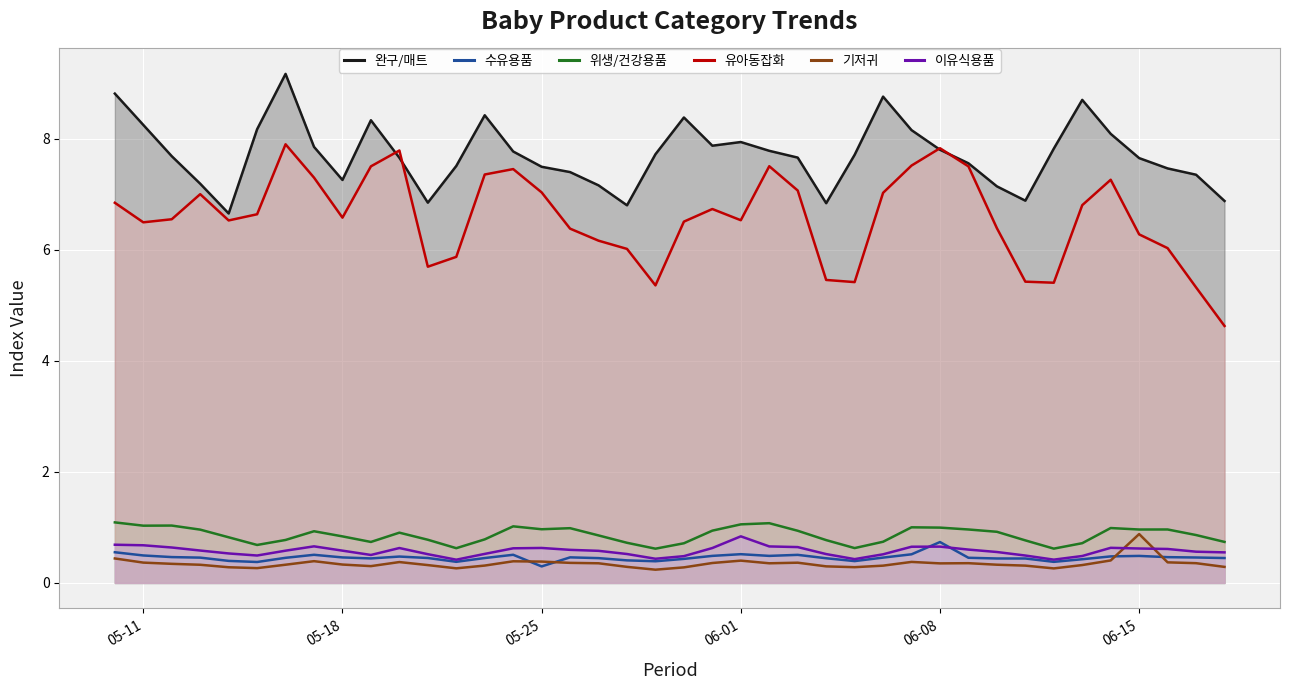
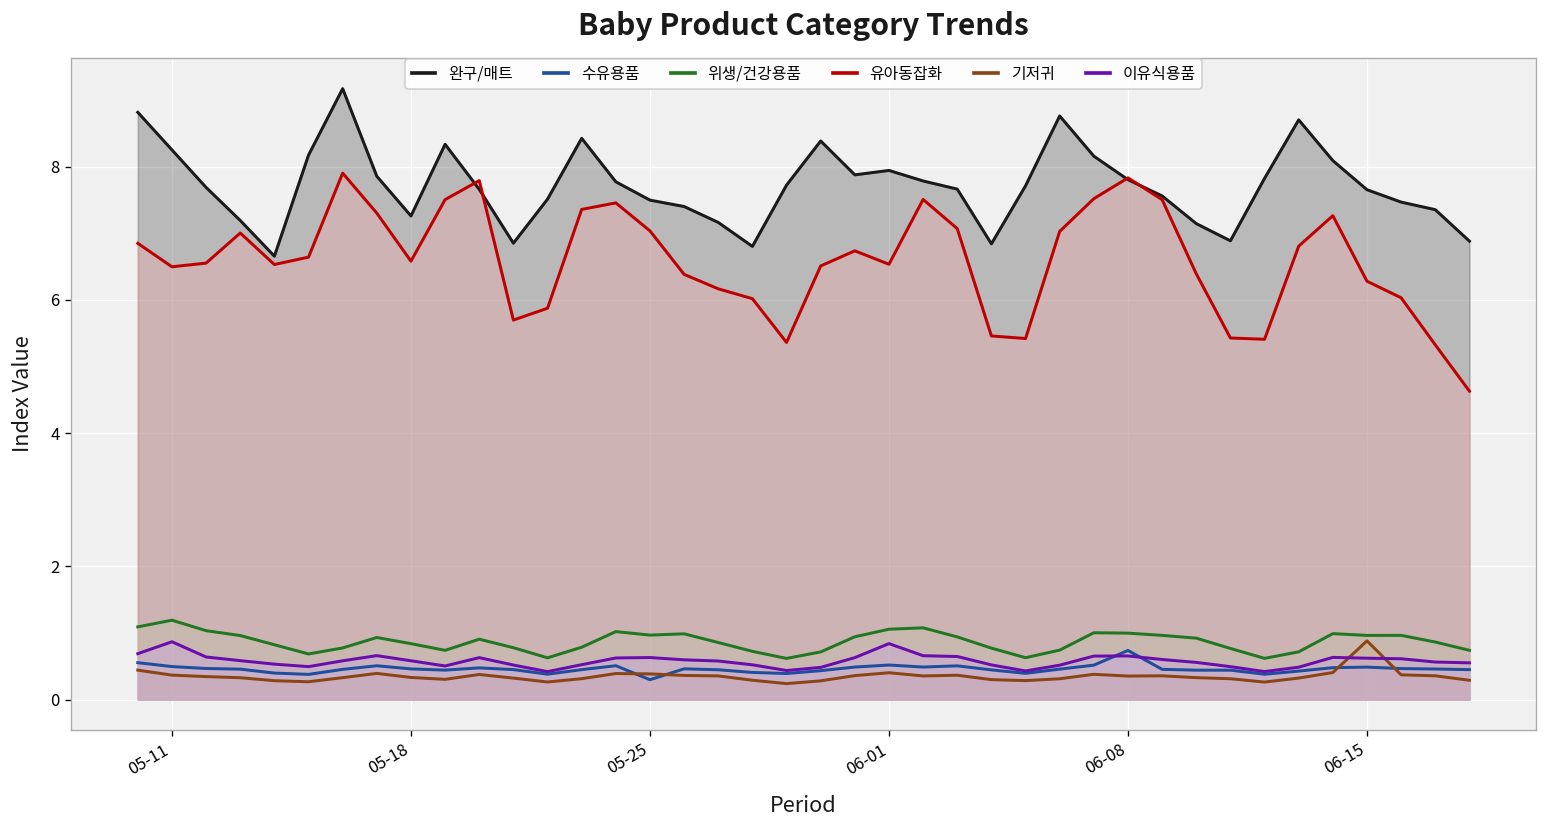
  {
    "완구/매트": {
      "05-11": 8.3,
      "05-18": 7.3,
      "05-25": 7.5,
      "06-01": 7.9,
      "06-15": 7.7
    },
    "수유용품": {
      "05-11": 0.5,
      "05-18": 0.5,
      "05-25": 0.3,
      "06-01": 0.5,
      "06-08": 0.7,
      "06-15": 0.5
    },
    "위생/건강용품": {
-     "05-11": 1.0,
+     "05-11": 1.2,
      "05-18": 0.8,
      "05-25": 1.0,
      "06-01": 1.1,
      "06-08": 1.0,
      "06-15": 1.0
    },
    "유아동잡화": {
      "05-11": 6.5,
      "05-18": 6.6,
      "05-25": 7.0,
      "06-01": 6.5,
      "06-15": 6.3
    },
    "기저귀": {
      "05-11": 0.4,
      "05-18": 0.3,
      "05-25": 0.4,
      "06-01": 0.4,
      "06-08": 0.4,
      "06-15": 0.9
    },
    "이유식용품": {
-     "05-11": 0.7,
+     "05-11": 0.9,
      "05-18": 0.6,
      "05-25": 0.6,
      "06-01": 0.8,
      "06-08": 0.7,
      "06-15": 0.6
    }
  }
